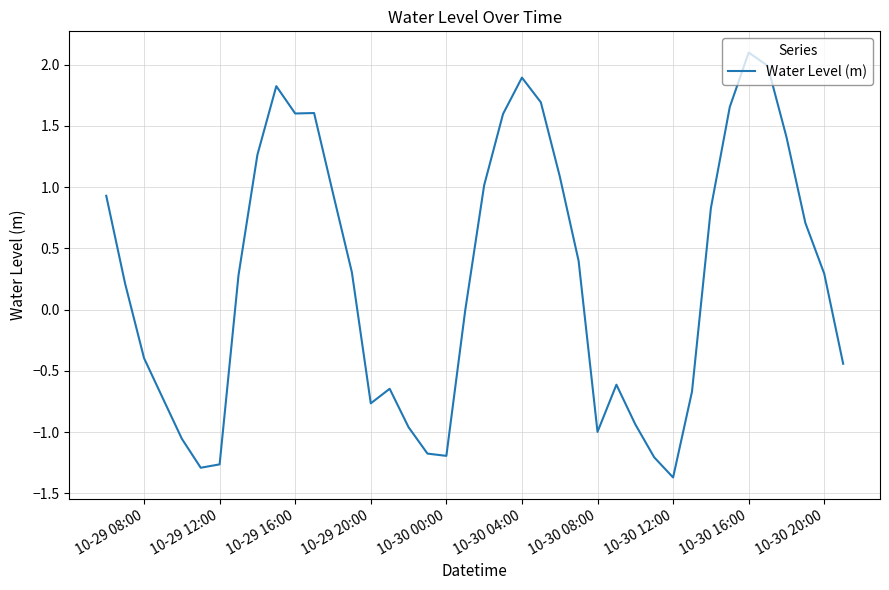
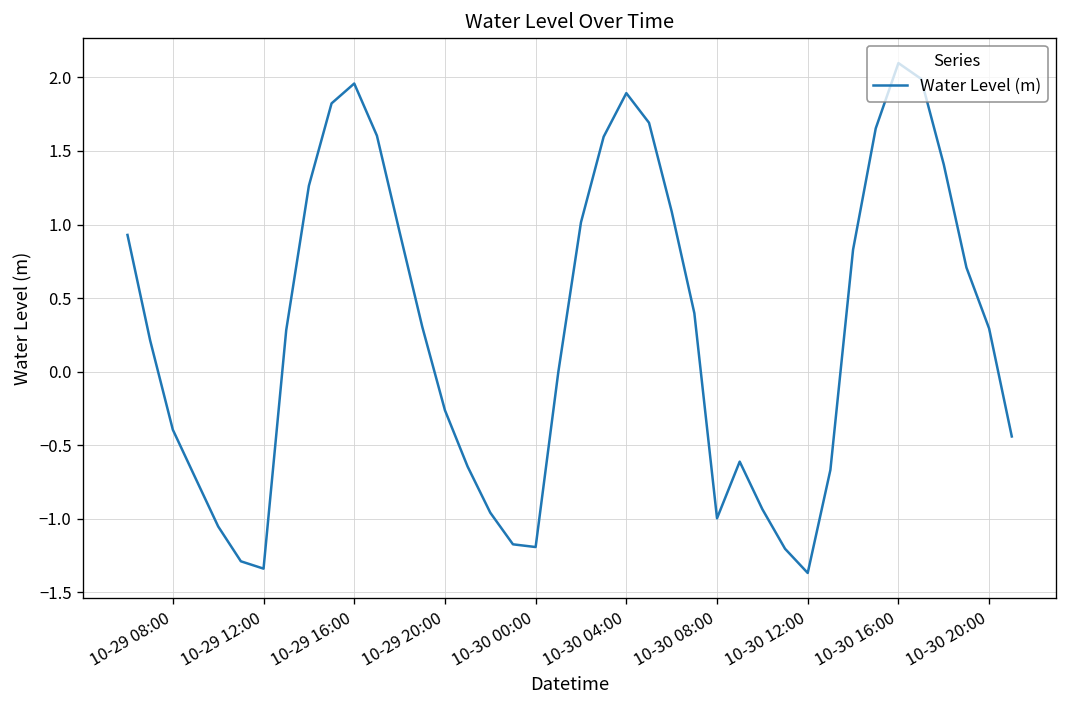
  {
    "10-29 08:00": -0.40,
-   "10-29 12:00": -1.26,
-   "10-29 16:00": 1.60,
-   "10-29 20:00": -0.77,
+   "10-29 12:00": -1.34,
+   "10-29 16:00": 1.96,
+   "10-29 20:00": -0.26,
    "10-30 00:00": -1.19,
    "10-30 04:00": 1.89,
    "10-30 08:00": -1.00,
    "10-30 12:00": -1.37,
    "10-30 20:00": 0.29
  }
